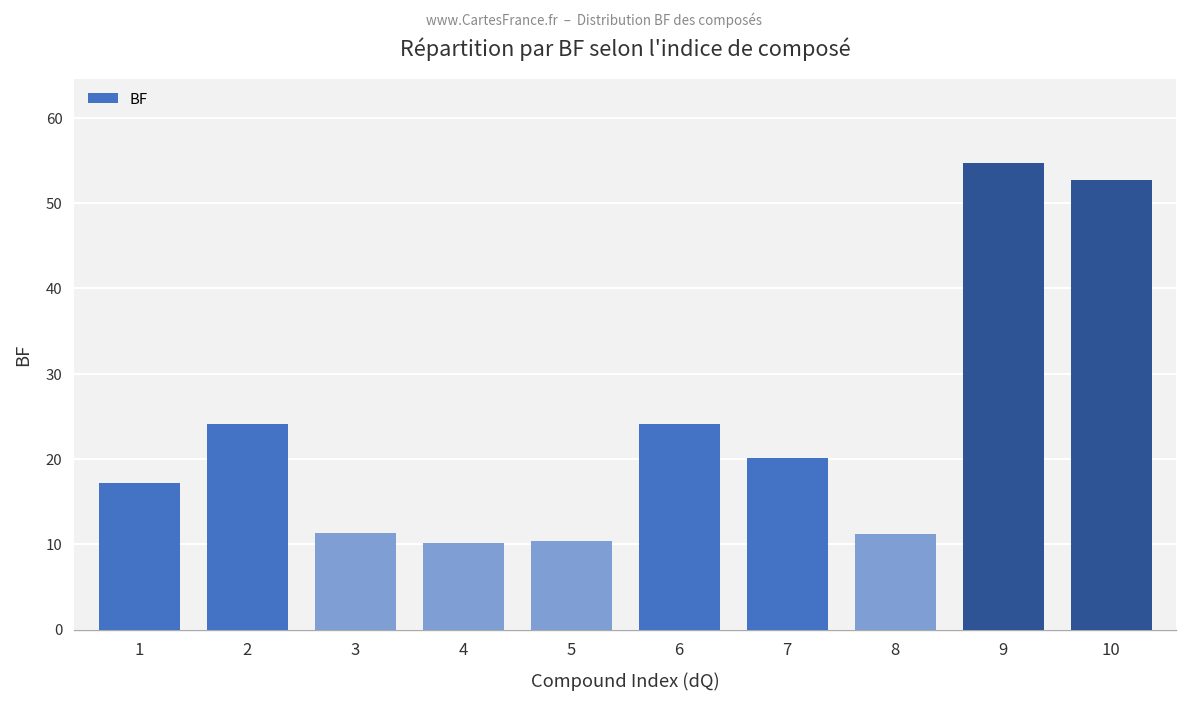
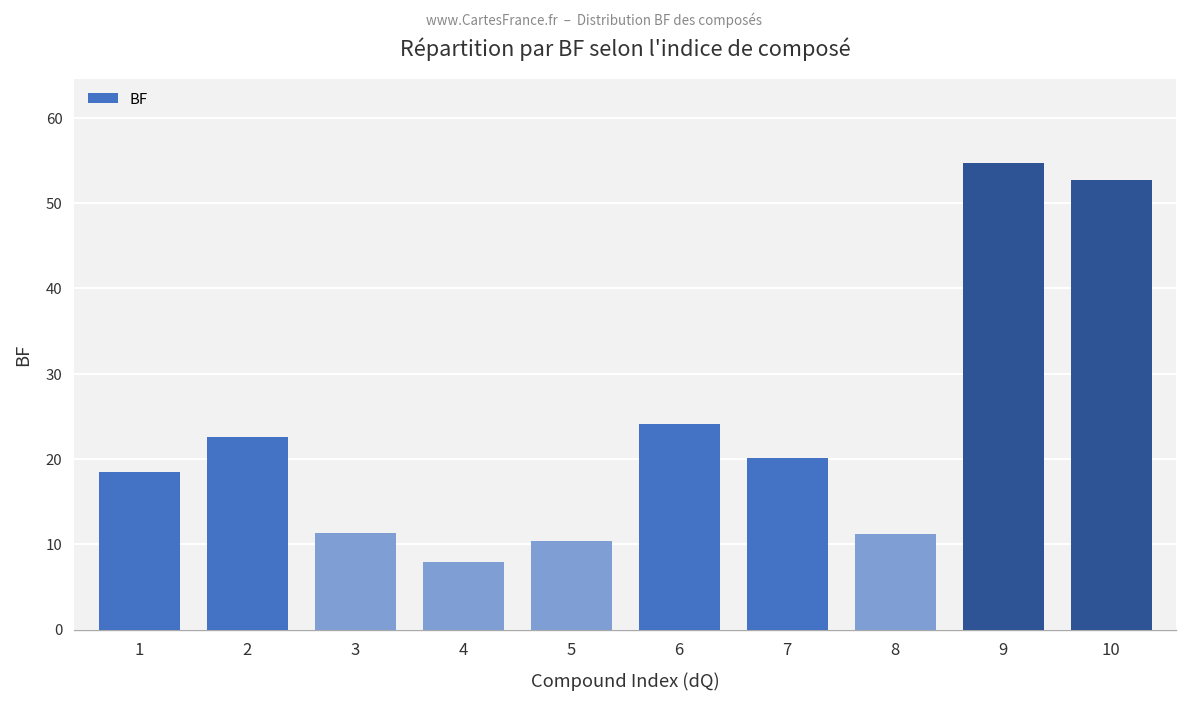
  {
-   "1": 17,
-   "2": 24,
+   "1": 18,
+   "2": 23,
    "3": 11,
-   "4": 10,
+   "4": 8,
    "5": 10,
    "6": 24,
    "7": 20,
    "8": 11,
    "9": 55,
    "10": 53
  }
